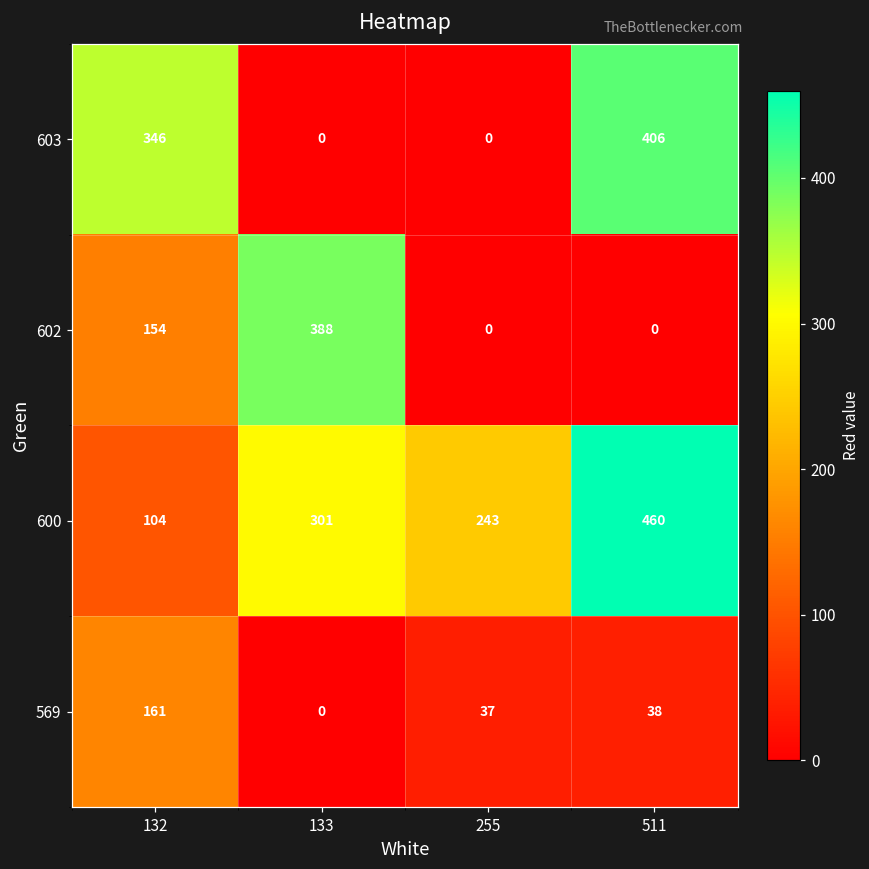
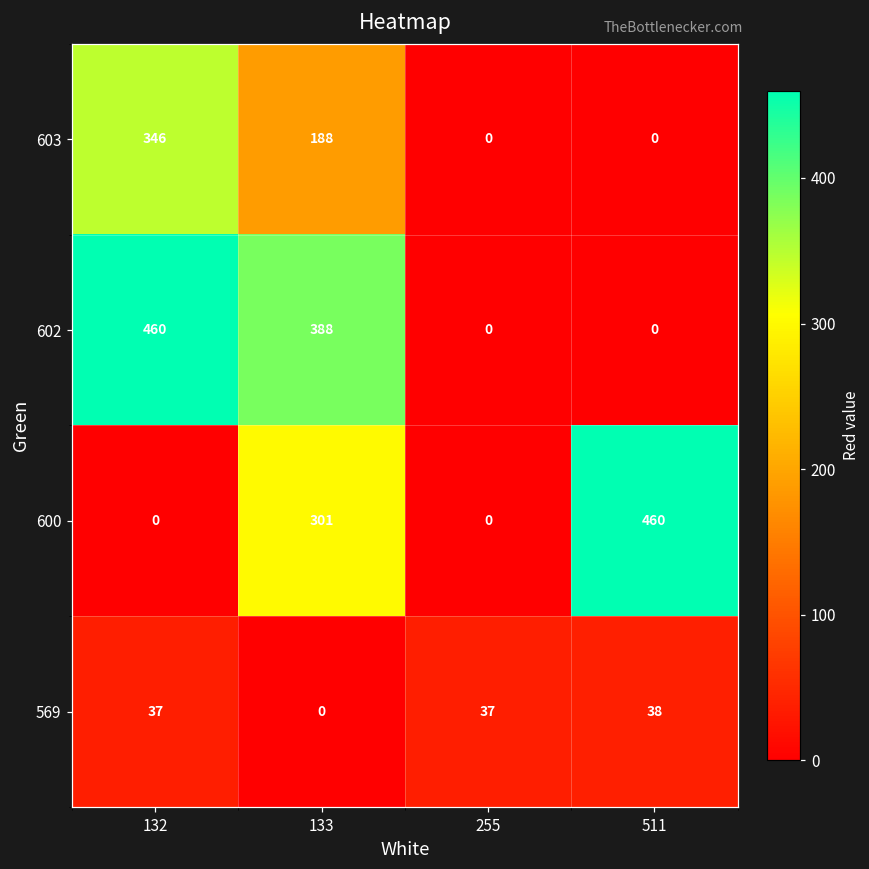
  {
    "603": {
      "132": 346,
-     "133": 0,
+     "133": 188,
      "255": 0,
-     "511": 406
+     "511": 0
    },
    "602": {
-     "132": 154,
+     "132": 460,
      "133": 388,
      "255": 0,
      "511": 0
    },
    "600": {
-     "132": 104,
+     "132": 0,
      "133": 301,
-     "255": 243,
+     "255": 0,
      "511": 460
    },
    "569": {
-     "132": 161,
+     "132": 37,
      "133": 0,
      "255": 37,
      "511": 38
    }
  }
